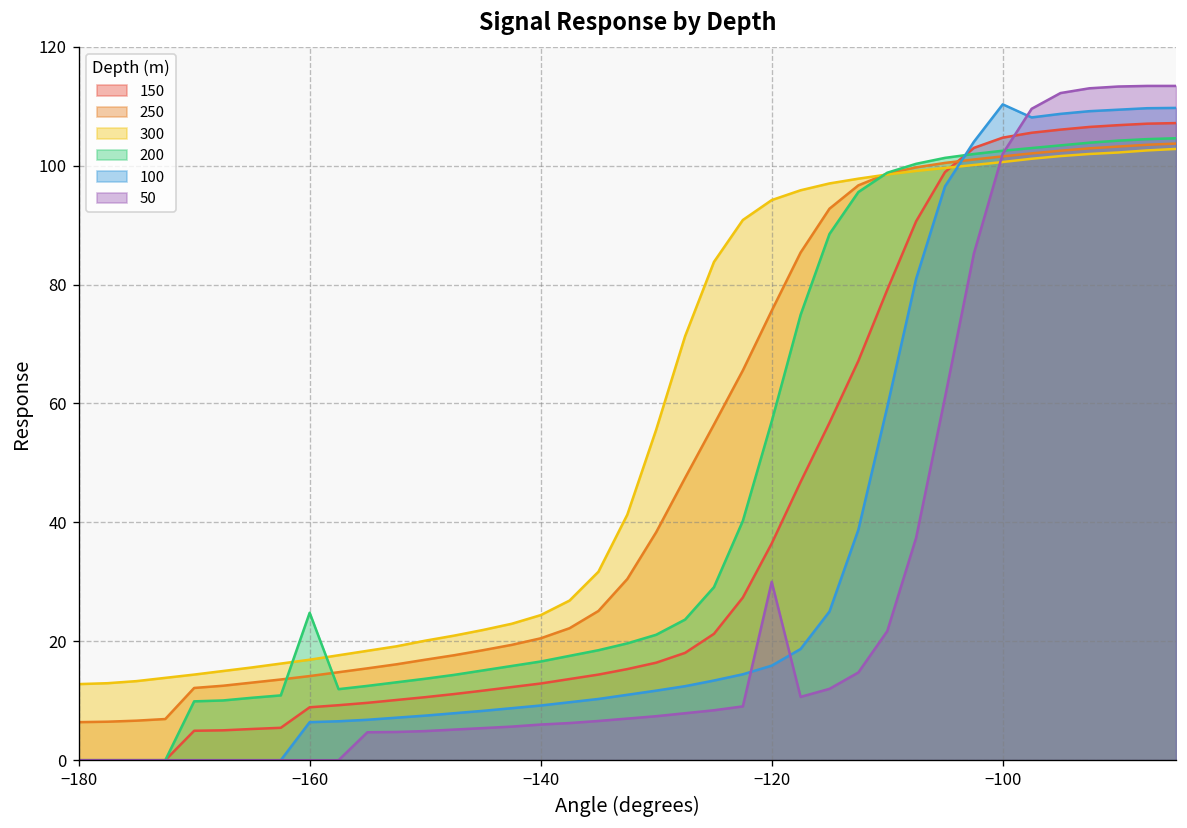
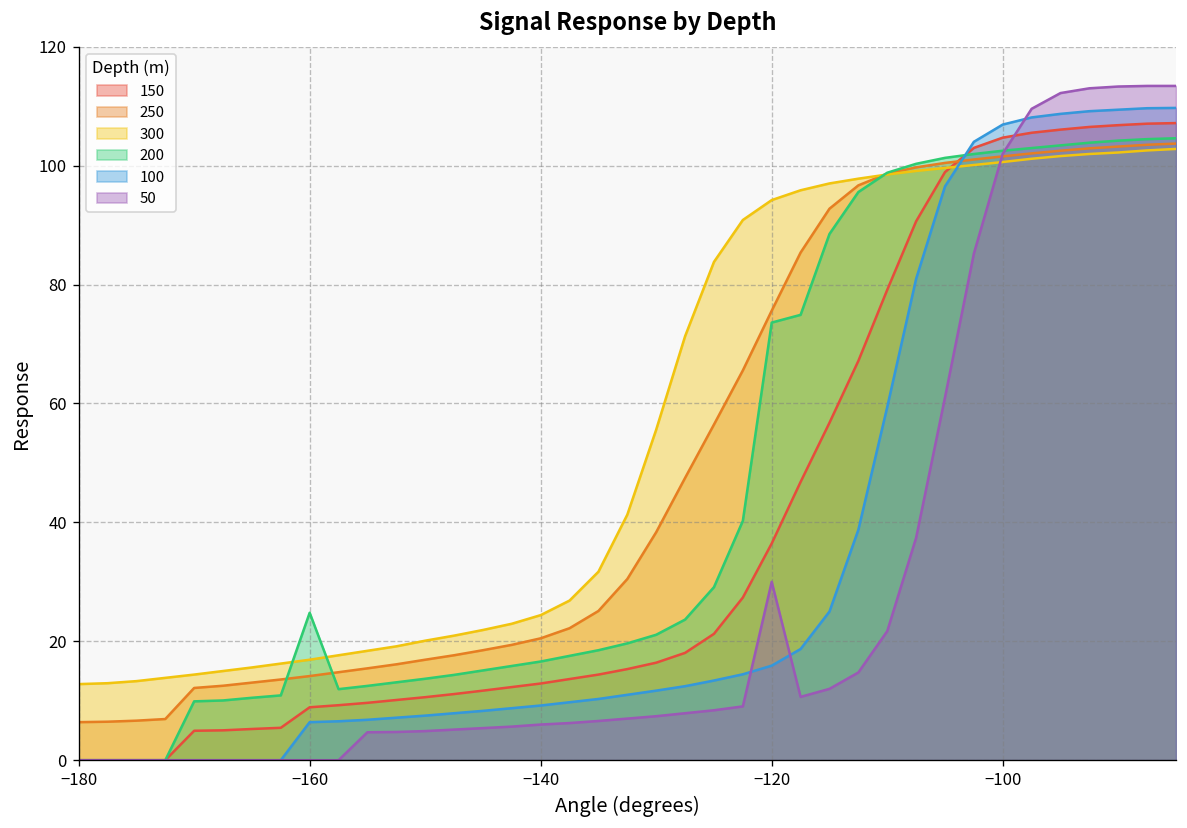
  {
    "200": {
      "−160": 25,
      "−140": 17,
-     "−120": 57
+     "−120": 74
    },
    "100": {
      "−160": 6,
      "−140": 9,
      "−120": 16,
-     "−100": 110
+     "−100": 107
    },
    "50": {
      "−160": 0,
      "−140": 6,
      "−120": 30
    }
  }
